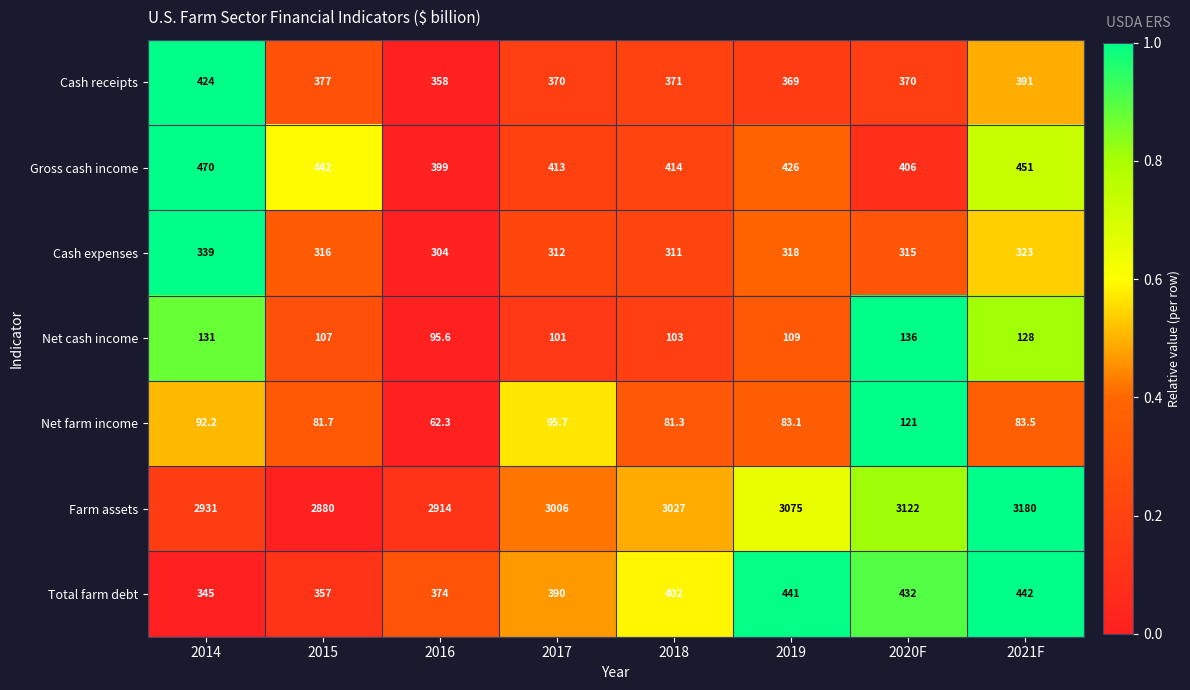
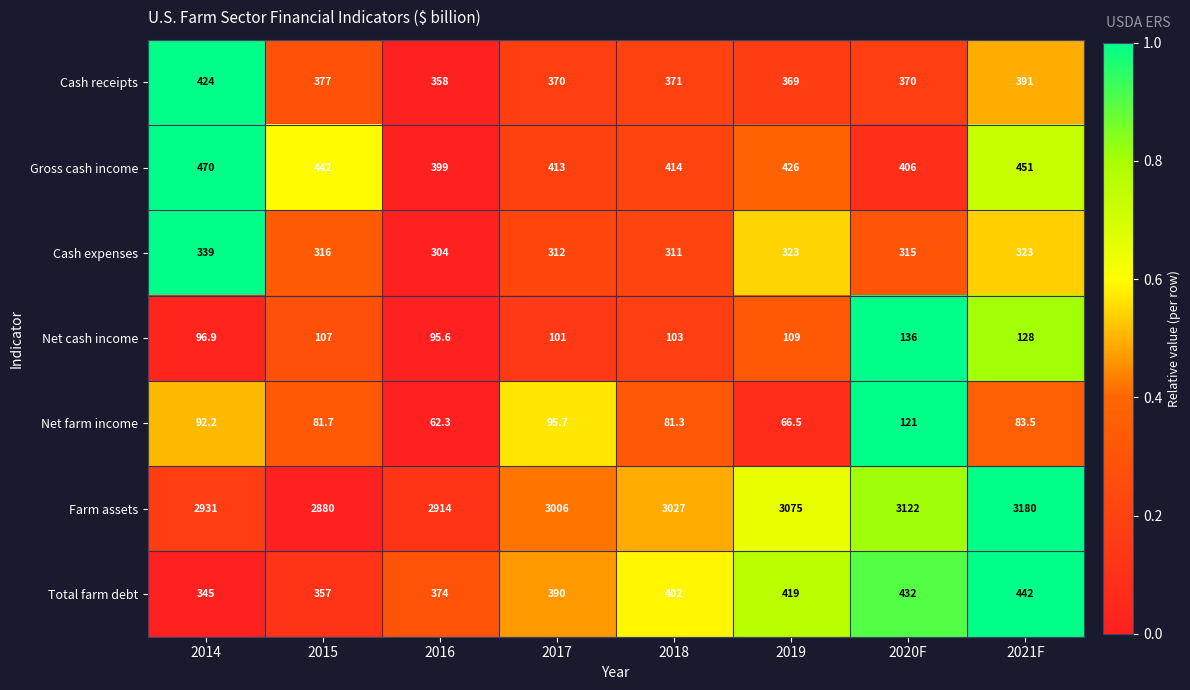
  {
    "Cash receipts": {
      "2014": 424,
      "2015": 377,
      "2016": 358,
      "2017": 370,
      "2018": 371,
      "2019": 369,
      "2020F": 370,
      "2021F": 391
    },
    "Gross cash income": {
      "2014": 470,
      "2015": 442,
      "2016": 399,
      "2017": 413,
      "2018": 414,
      "2019": 426,
      "2020F": 406,
      "2021F": 451
    },
    "Cash expenses": {
      "2014": 339,
      "2015": 316,
      "2016": 304,
      "2017": 312,
      "2018": 311,
-     "2019": 318,
+     "2019": 323,
      "2020F": 315,
      "2021F": 323
    },
    "Net cash income": {
-     "2014": 131,
+     "2014": 96.9,
      "2015": 107,
      "2016": 95.6,
      "2017": 101,
      "2018": 103,
      "2019": 109,
      "2020F": 136,
      "2021F": 128
    },
    "Net farm income": {
      "2014": 92.2,
      "2015": 81.7,
      "2016": 62.3,
      "2017": 95.7,
      "2018": 81.3,
-     "2019": 83.1,
+     "2019": 66.5,
      "2020F": 121,
      "2021F": 83.5
    },
    "Farm assets": {
      "2014": 2931,
      "2015": 2880,
      "2016": 2914,
      "2017": 3006,
      "2018": 3027,
      "2019": 3075,
      "2020F": 3122,
      "2021F": 3180
    },
    "Total farm debt": {
      "2014": 345,
      "2015": 357,
      "2016": 374,
      "2017": 390,
      "2018": 402,
-     "2019": 441,
+     "2019": 419,
      "2020F": 432,
      "2021F": 442
    }
  }
